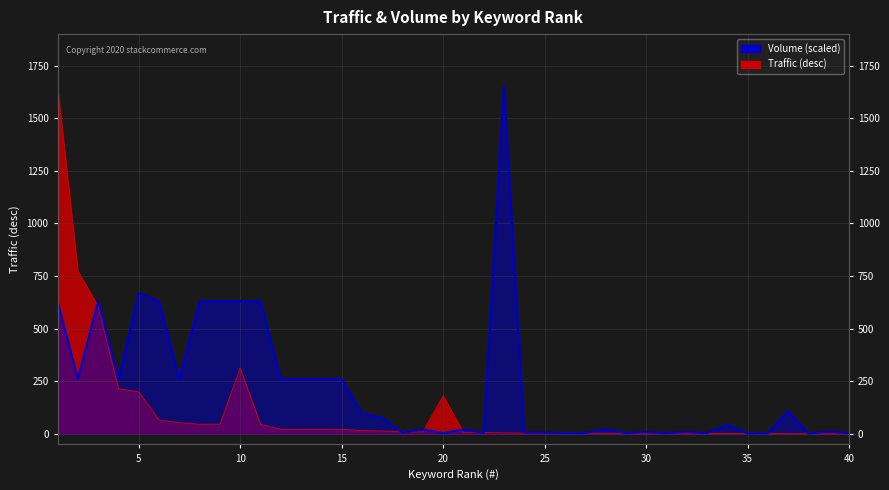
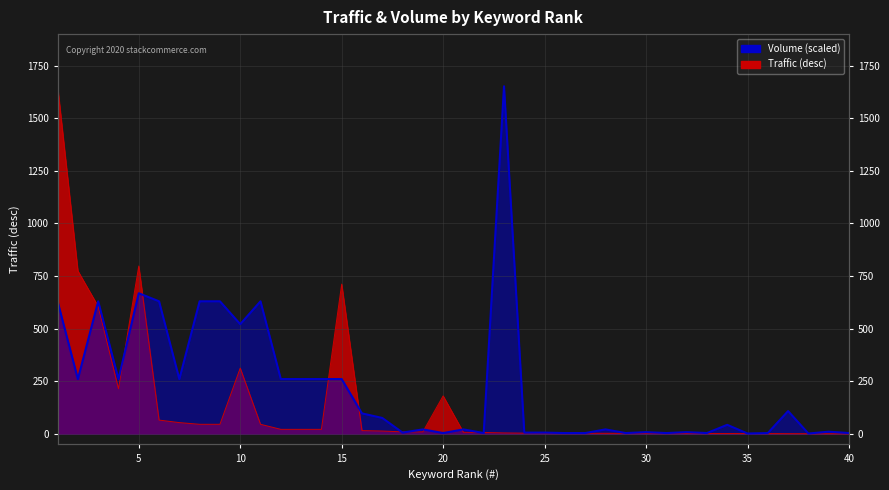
  {
    "Traffic (desc)": {
-     "5": 200,
+     "5": 800,
      "10": 310,
-     "15": 20,
+     "15": 710,
      "20": 180
    },
    "Volume (scaled)": {
      "5": 670,
-     "10": 630,
+     "10": 520,
      "15": 260,
      "20": 0
    }
  }
